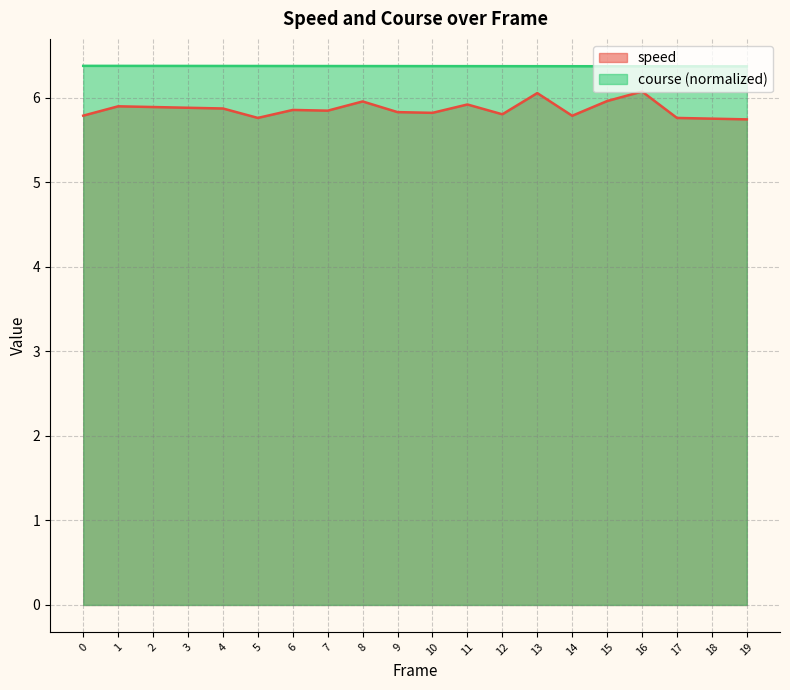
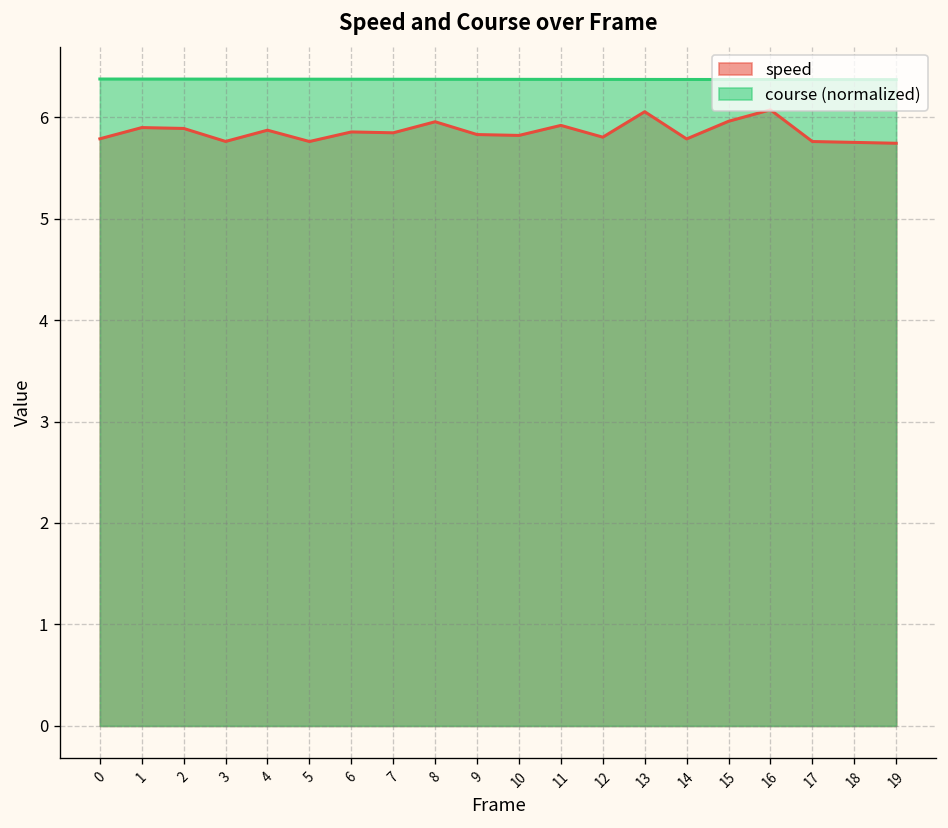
  {
    "speed": {
      "0": 5.8,
      "1": 5.9,
      "2": 5.9,
-     "3": 5.9,
+     "3": 5.8,
      "4": 5.9,
      "5": 5.8,
      "6": 5.9,
      "7": 5.8,
      "8": 6.0,
      "9": 5.8,
      "10": 5.8,
      "11": 5.9,
      "12": 5.8,
      "13": 6.1,
      "14": 5.8,
      "15": 6.0,
      "17": 5.8,
      "18": 5.8,
      "19": 5.7
    },
    "course (normalized)": {
      "0": 6.4,
      "1": 6.4,
      "2": 6.4,
      "3": 6.4,
      "4": 6.4,
      "5": 6.4,
      "6": 6.4,
      "7": 6.4,
      "8": 6.4,
      "9": 6.4,
      "10": 6.4,
      "11": 6.4,
      "12": 6.4,
      "13": 6.4,
      "14": 6.4
    }
  }
